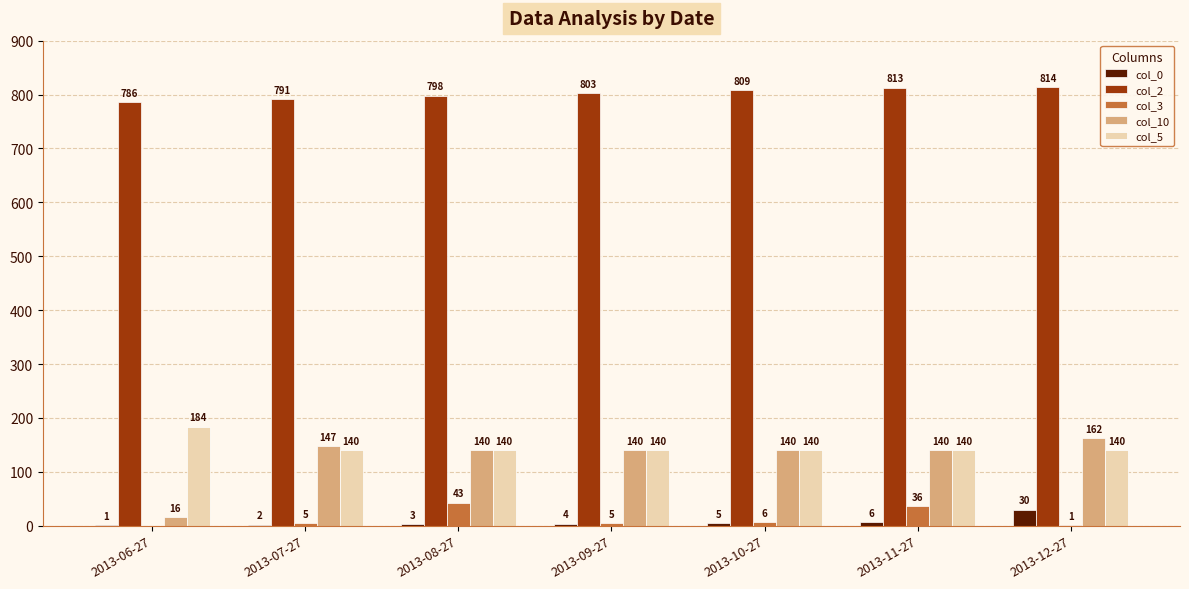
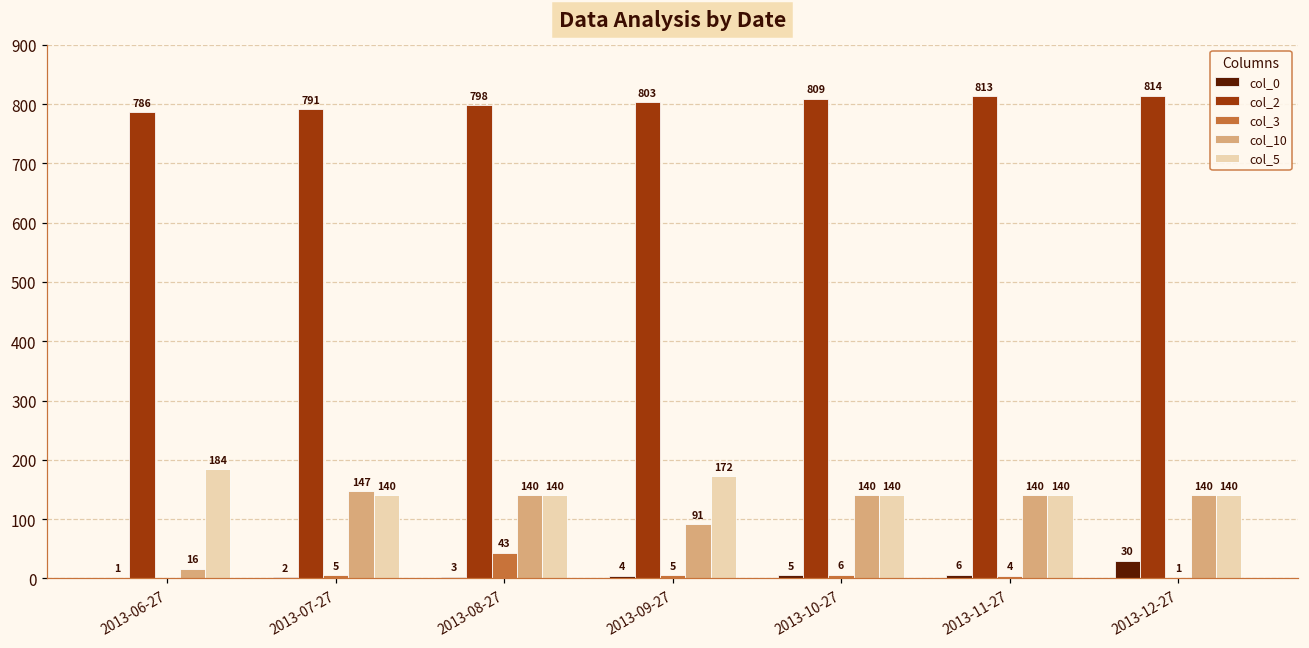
  {
    "col_0": {
      "2013-06-27": 1,
      "2013-07-27": 2,
      "2013-08-27": 3,
      "2013-09-27": 4,
      "2013-10-27": 5,
      "2013-11-27": 6,
      "2013-12-27": 30
    },
    "col_2": {
      "2013-06-27": 786,
      "2013-07-27": 791,
      "2013-08-27": 798,
      "2013-09-27": 803,
      "2013-10-27": 809,
      "2013-11-27": 813,
      "2013-12-27": 814
    },
    "col_3": {
      "2013-07-27": 5,
      "2013-08-27": 43,
      "2013-09-27": 5,
      "2013-10-27": 6,
-     "2013-11-27": 36,
+     "2013-11-27": 4,
      "2013-12-27": 1
    },
    "col_10": {
      "2013-06-27": 16,
      "2013-07-27": 147,
      "2013-08-27": 140,
-     "2013-09-27": 140,
+     "2013-09-27": 91,
      "2013-10-27": 140,
      "2013-11-27": 140,
-     "2013-12-27": 162
+     "2013-12-27": 140
    },
    "col_5": {
      "2013-06-27": 184,
      "2013-07-27": 140,
      "2013-08-27": 140,
-     "2013-09-27": 140,
+     "2013-09-27": 172,
      "2013-10-27": 140,
      "2013-11-27": 140,
      "2013-12-27": 140
    }
  }
